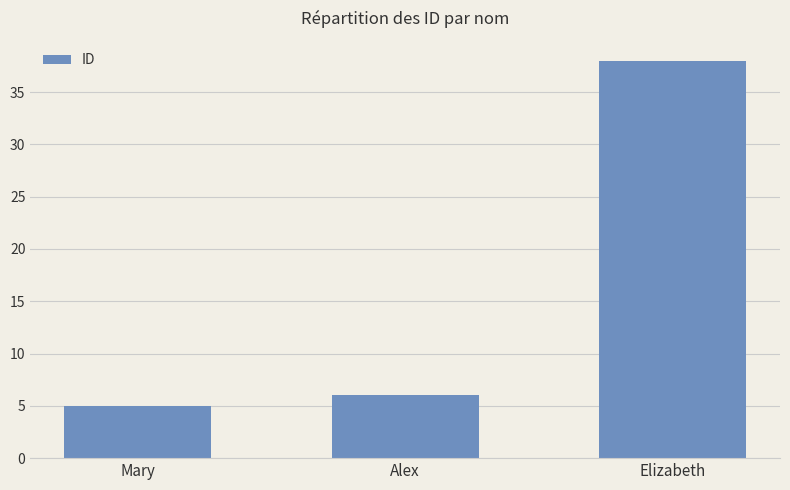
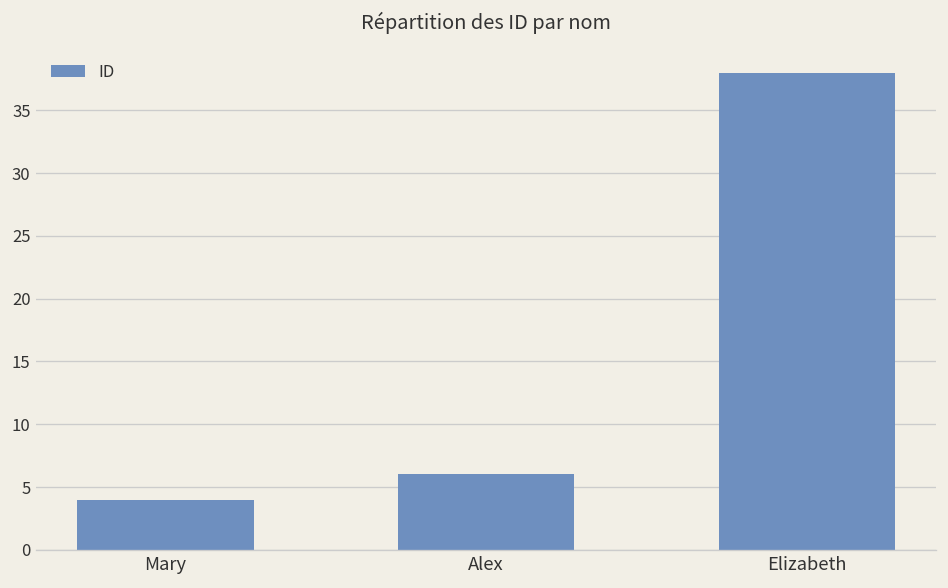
  {
-   "Mary": 5,
+   "Mary": 4,
    "Alex": 6,
    "Elizabeth": 38
  }
